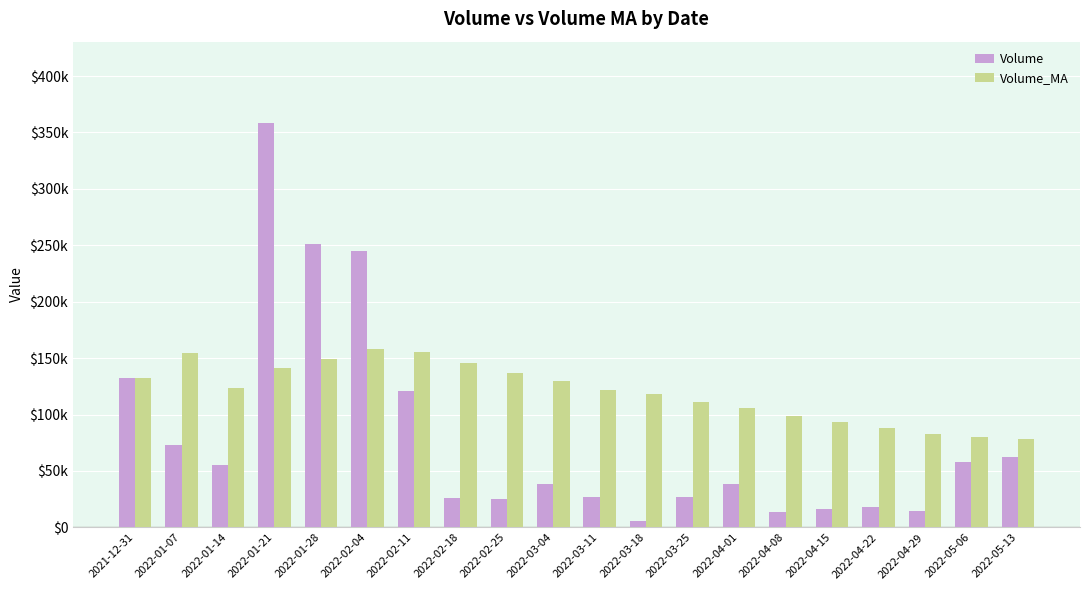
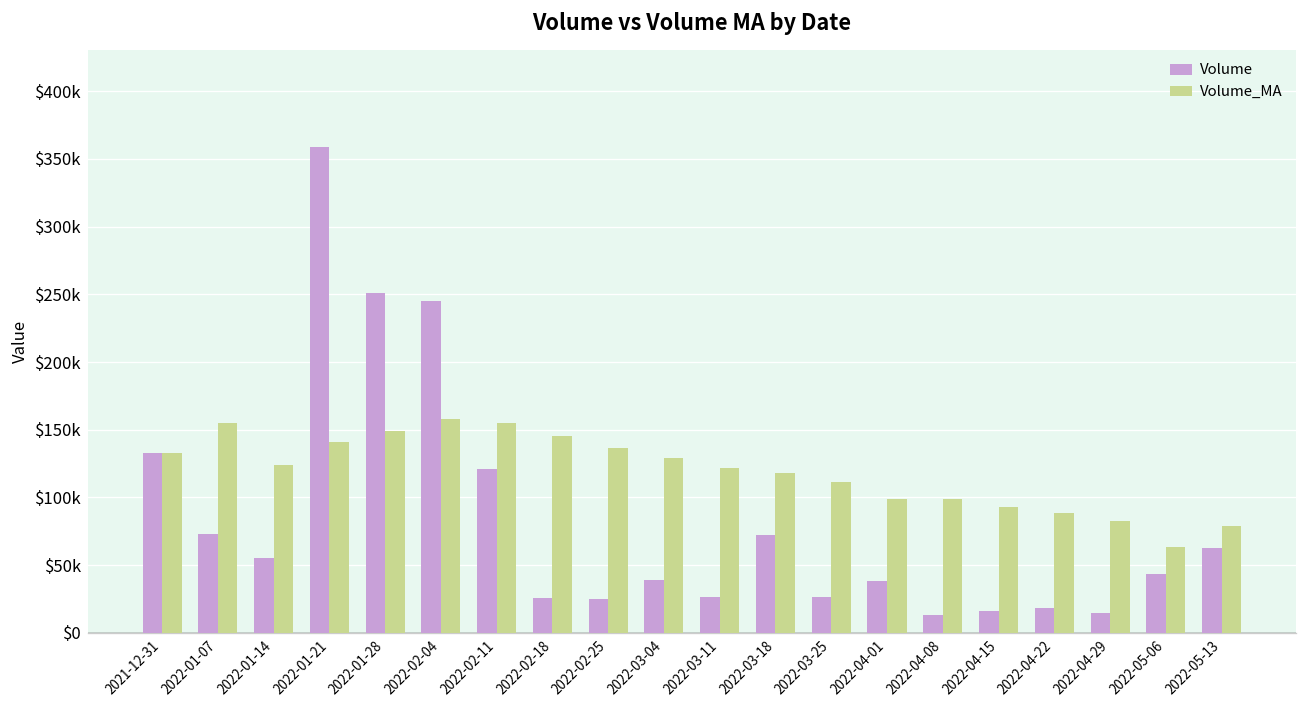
  {
    "Volume": {
      "2021-12-31": "$133000",
      "2022-01-07": "$73000",
      "2022-01-14": "$56000",
      "2022-01-21": "$359000",
      "2022-01-28": "$251000",
      "2022-02-04": "$245000",
      "2022-02-11": "$121000",
      "2022-02-18": "$26000",
      "2022-02-25": "$25000",
      "2022-03-04": "$39000",
      "2022-03-11": "$27000",
-     "2022-03-18": "$6000",
+     "2022-03-18": "$73000",
      "2022-03-25": "$27000",
      "2022-04-01": "$38000",
      "2022-04-08": "$14000",
      "2022-04-15": "$16000",
      "2022-04-22": "$18000",
      "2022-04-29": "$15000",
-     "2022-05-06": "$58000",
+     "2022-05-06": "$44000",
      "2022-05-13": "$63000"
    },
    "Volume_MA": {
      "2021-12-31": "$133000",
      "2022-01-07": "$155000",
      "2022-01-14": "$124000",
      "2022-01-21": "$141000",
      "2022-01-28": "$149000",
      "2022-02-04": "$158000",
      "2022-02-11": "$155000",
      "2022-02-18": "$146000",
      "2022-02-25": "$137000",
      "2022-03-04": "$129000",
      "2022-03-11": "$122000",
      "2022-03-18": "$118000",
      "2022-03-25": "$111000",
-     "2022-04-01": "$106000",
+     "2022-04-01": "$99000",
      "2022-04-08": "$99000",
      "2022-04-15": "$93000",
      "2022-04-22": "$88000",
      "2022-04-29": "$83000",
-     "2022-05-06": "$80000",
+     "2022-05-06": "$64000",
      "2022-05-13": "$79000"
    }
  }
